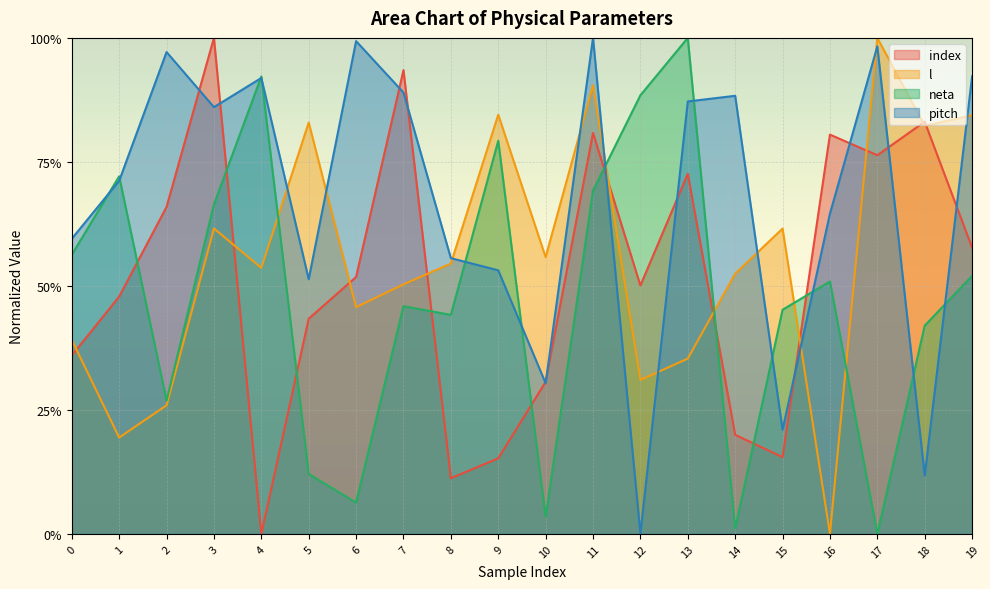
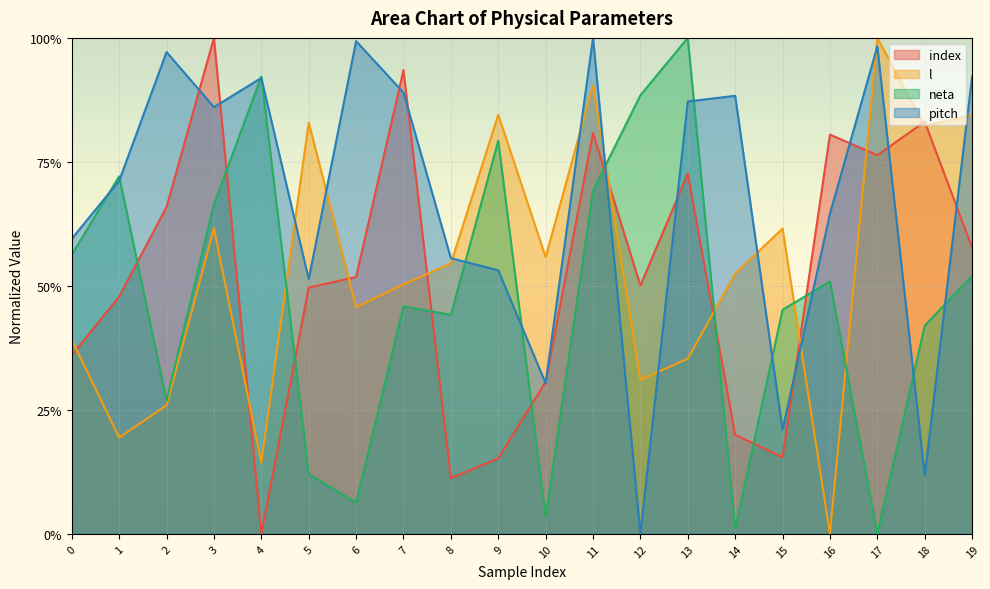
  {
    "index": {
      "0": "36%",
      "1": "48%",
      "2": "66%",
      "3": "100%",
      "4": "0%",
-     "5": "43%",
+     "5": "50%",
      "6": "52%",
      "7": "94%",
      "8": "11%",
      "9": "15%",
      "11": "81%",
      "12": "50%",
      "13": "73%",
      "14": "20%",
      "15": "15%",
      "16": "81%",
      "17": "76%",
      "19": "58%"
    },
    "l": {
      "0": "39%",
      "1": "19%",
      "2": "26%",
      "3": "62%",
-     "4": "54%",
+     "4": "14%",
      "5": "83%",
      "6": "46%",
      "7": "50%",
      "8": "55%",
      "9": "85%",
      "10": "56%",
      "11": "90%",
      "12": "31%",
      "13": "35%",
      "14": "52%",
      "15": "62%",
      "16": "0%",
      "17": "100%",
      "18": "82%",
      "19": "84%"
    },
    "neta": {
      "0": "56%",
      "1": "72%",
      "2": "27%",
      "3": "66%",
      "5": "12%",
      "6": "6%",
      "7": "46%",
      "8": "44%",
      "9": "79%",
      "10": "3%",
      "11": "69%",
      "12": "88%",
      "13": "100%",
      "14": "1%",
      "15": "45%",
      "16": "51%",
      "17": "0%",
      "18": "42%",
      "19": "52%"
    },
    "pitch": {
      "0": "60%",
      "1": "71%",
      "2": "97%",
      "3": "86%",
      "5": "51%",
      "6": "99%",
      "7": "89%",
      "8": "56%",
      "9": "53%",
      "11": "100%",
      "12": "0%",
      "13": "87%",
      "14": "88%",
      "15": "21%",
      "16": "65%",
      "17": "98%",
      "18": "12%",
      "19": "92%"
    }
  }
